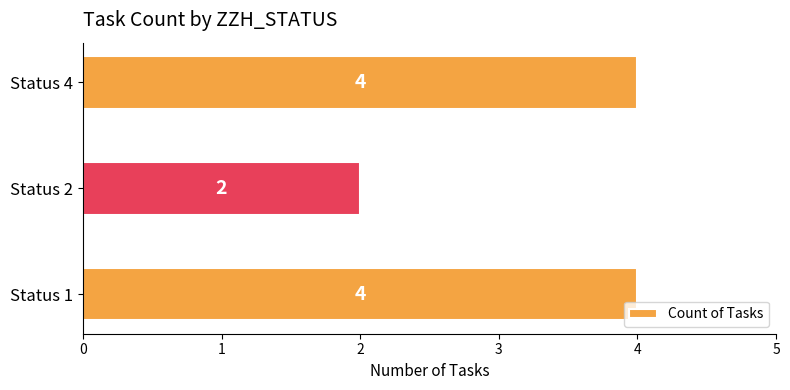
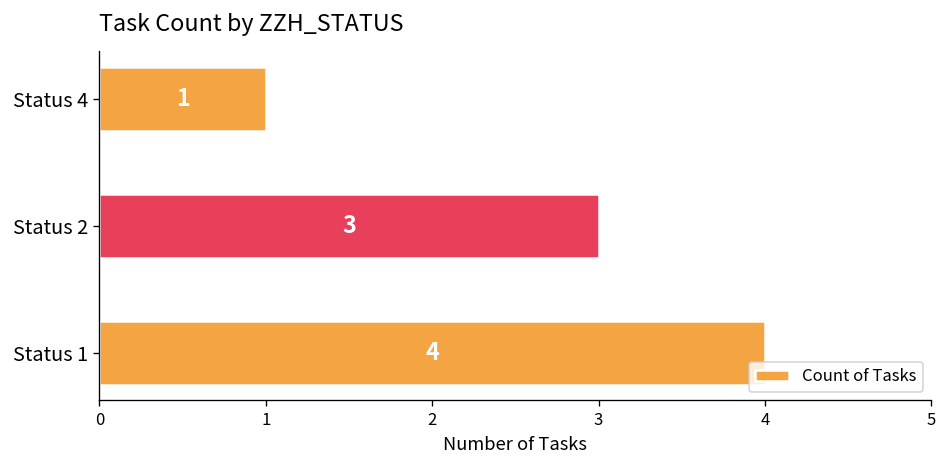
  {
-   "Status 4": 4,
-   "Status 2": 2,
+   "Status 4": 1,
+   "Status 2": 3,
    "Status 1": 4
  }
